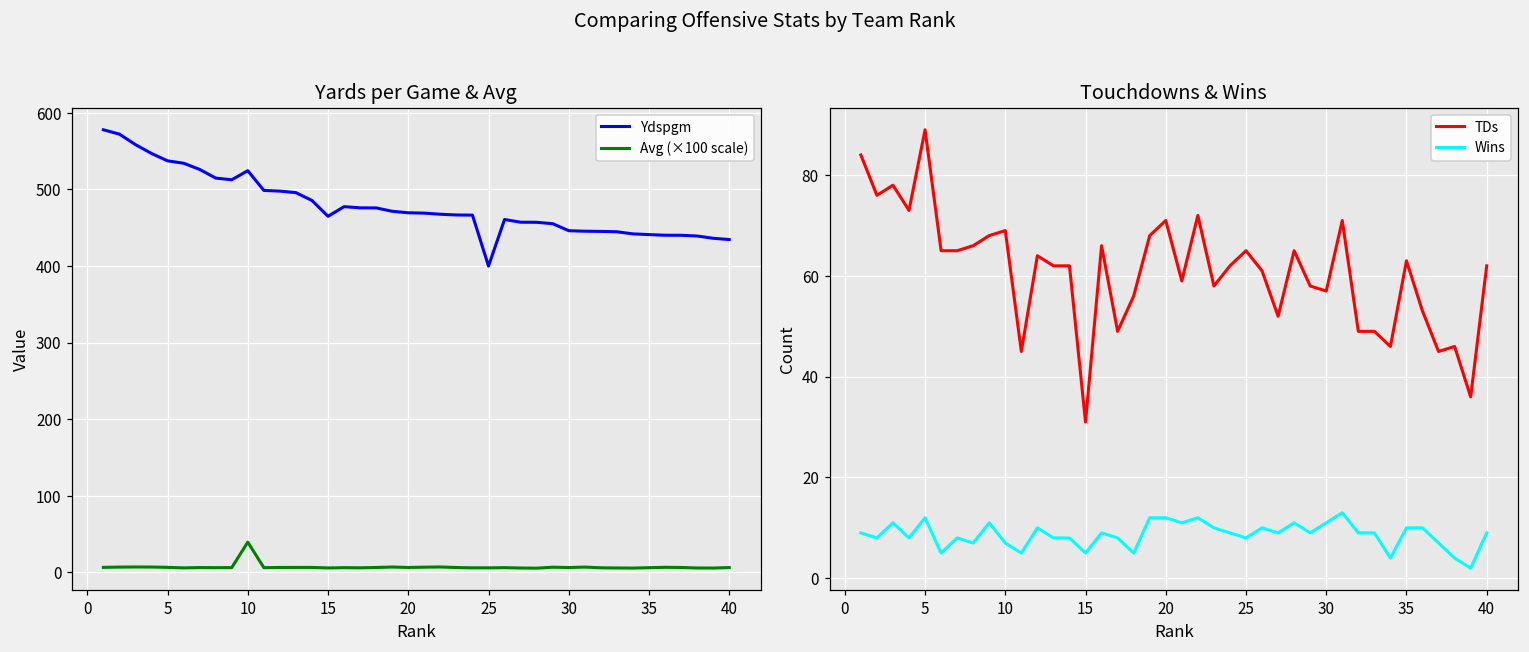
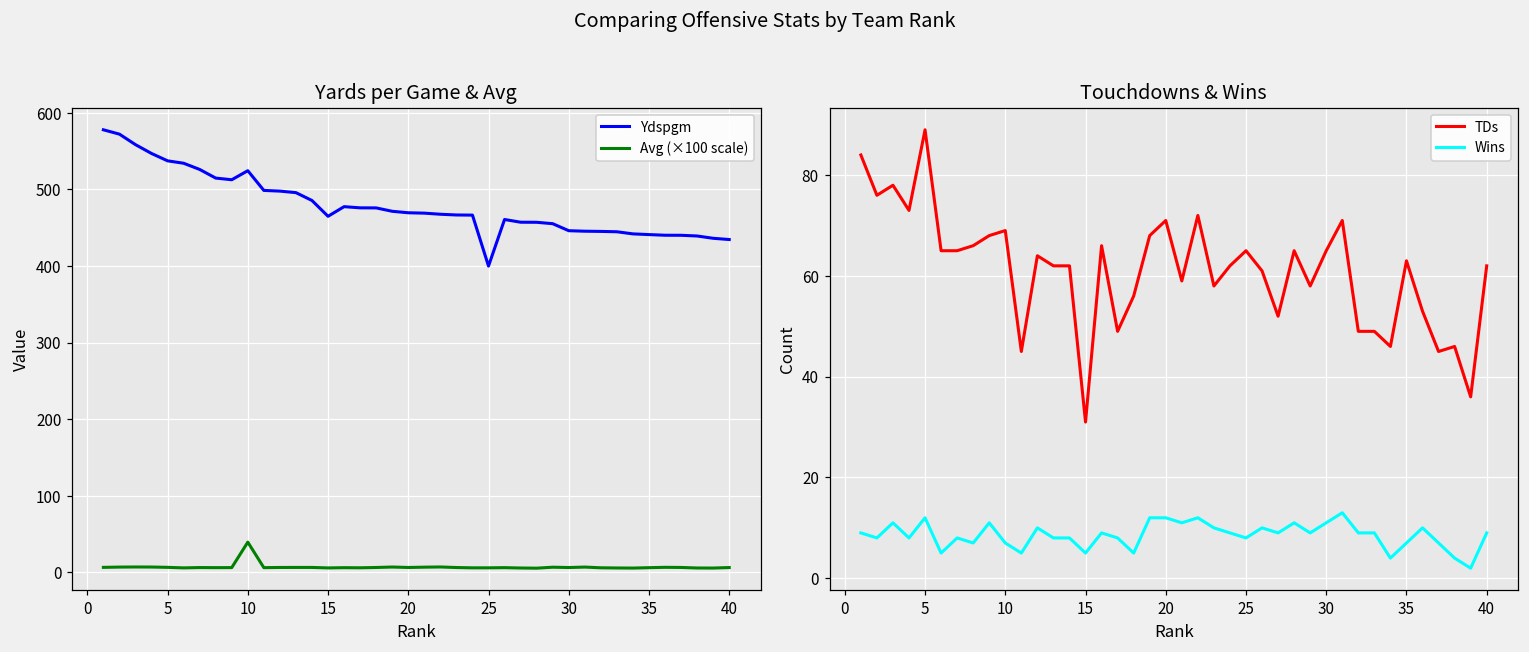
  {
    "Yards per Game & Avg": {
      "Ydspgm": {
        "5": 540,
        "10": 520,
        "15": 460,
        "20": 470,
        "25": 400,
        "30": 450,
        "35": 440,
        "40": 430
      },
      "Avg (×100 scale)": {
        "5": 10,
        "10": 40,
        "15": 10,
        "20": 10,
        "25": 10,
        "30": 10,
        "35": 10,
        "40": 10
      }
    },
    "Touchdowns & Wins": {
      "TDs": {
        "5": 89,
        "10": 69,
        "15": 31,
        "20": 71,
        "25": 65,
-       "30": 57,
+       "30": 65,
        "35": 63,
        "40": 62
      },
      "Wins": {
        "5": 12,
        "10": 7,
        "15": 5,
        "20": 12,
        "25": 8,
        "30": 11,
-       "35": 10,
+       "35": 7,
        "40": 9
      }
    }
  }
